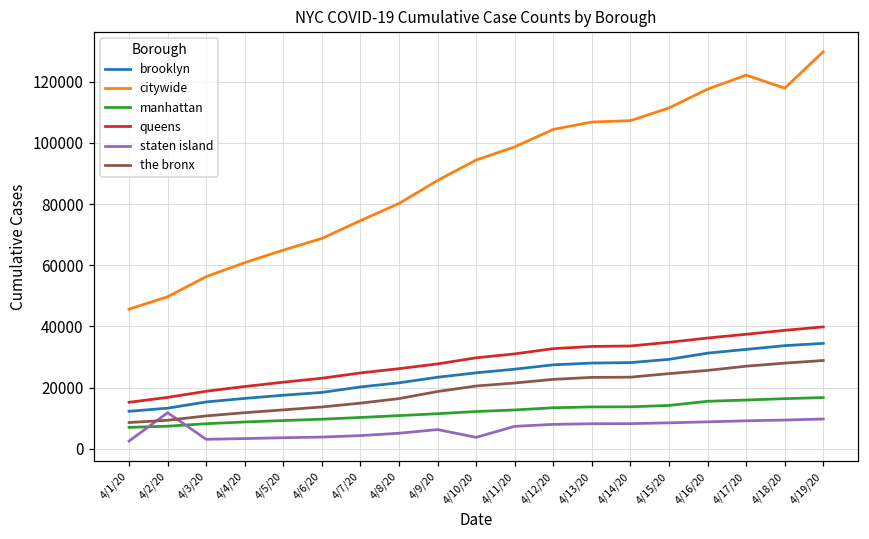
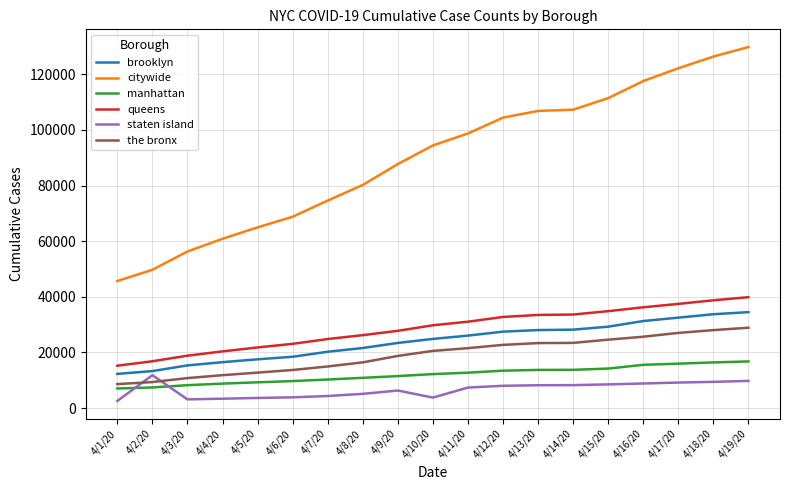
  {
    "brooklyn": {
      "4/1/20": 12000,
      "4/2/20": 13000,
      "4/3/20": 15000,
      "4/4/20": 16000,
      "4/5/20": 18000,
      "4/6/20": 18000,
      "4/7/20": 20000,
      "4/8/20": 22000,
      "4/9/20": 23000,
      "4/10/20": 25000,
      "4/11/20": 26000,
      "4/12/20": 27000,
      "4/13/20": 28000,
      "4/14/20": 28000,
      "4/15/20": 29000,
      "4/16/20": 31000,
      "4/17/20": 32000,
      "4/18/20": 34000,
      "4/19/20": 34000
    },
    "citywide": {
      "4/1/20": 46000,
      "4/2/20": 50000,
      "4/3/20": 56000,
      "4/4/20": 61000,
      "4/5/20": 65000,
      "4/6/20": 69000,
      "4/7/20": 75000,
      "4/8/20": 80000,
      "4/9/20": 88000,
      "4/10/20": 94000,
      "4/11/20": 99000,
      "4/12/20": 104000,
      "4/13/20": 107000,
      "4/14/20": 107000,
      "4/15/20": 111000,
      "4/16/20": 118000,
      "4/17/20": 122000,
-     "4/18/20": 118000,
+     "4/18/20": 126000,
      "4/19/20": 130000
    },
    "manhattan": {
      "4/1/20": 7000,
      "4/2/20": 7000,
      "4/3/20": 8000,
      "4/4/20": 9000,
      "4/5/20": 9000,
      "4/6/20": 10000,
      "4/7/20": 10000,
      "4/8/20": 11000,
      "4/9/20": 11000,
      "4/10/20": 12000,
      "4/11/20": 13000,
      "4/12/20": 13000,
      "4/13/20": 14000,
      "4/14/20": 14000,
      "4/15/20": 14000,
      "4/16/20": 16000,
      "4/17/20": 16000,
      "4/18/20": 16000,
      "4/19/20": 17000
    },
    "queens": {
      "4/1/20": 15000,
      "4/2/20": 17000,
      "4/3/20": 19000,
      "4/4/20": 20000,
      "4/5/20": 22000,
      "4/6/20": 23000,
      "4/7/20": 25000,
      "4/8/20": 26000,
      "4/9/20": 28000,
      "4/10/20": 30000,
      "4/11/20": 31000,
      "4/12/20": 33000,
      "4/13/20": 33000,
      "4/14/20": 34000,
      "4/15/20": 35000,
      "4/16/20": 36000,
      "4/17/20": 37000,
      "4/18/20": 39000,
      "4/19/20": 40000
    },
    "staten island": {
      "4/1/20": 3000,
      "4/2/20": 12000,
      "4/3/20": 3000,
      "4/4/20": 3000,
      "4/5/20": 4000,
      "4/6/20": 4000,
      "4/7/20": 4000,
      "4/8/20": 5000,
      "4/9/20": 6000,
      "4/10/20": 4000,
      "4/11/20": 7000,
      "4/12/20": 8000,
      "4/13/20": 8000,
      "4/14/20": 8000,
      "4/15/20": 9000,
      "4/16/20": 9000,
      "4/17/20": 9000,
      "4/18/20": 9000,
      "4/19/20": 10000
    },
    "the bronx": {
      "4/1/20": 9000,
      "4/2/20": 9000,
      "4/3/20": 11000,
      "4/4/20": 12000,
      "4/5/20": 13000,
      "4/6/20": 14000,
      "4/7/20": 15000,
      "4/8/20": 16000,
      "4/9/20": 19000,
      "4/10/20": 21000,
      "4/11/20": 22000,
      "4/12/20": 23000,
      "4/13/20": 23000,
      "4/14/20": 23000,
      "4/15/20": 25000,
      "4/16/20": 26000,
      "4/17/20": 27000,
      "4/18/20": 28000,
      "4/19/20": 29000
    }
  }
